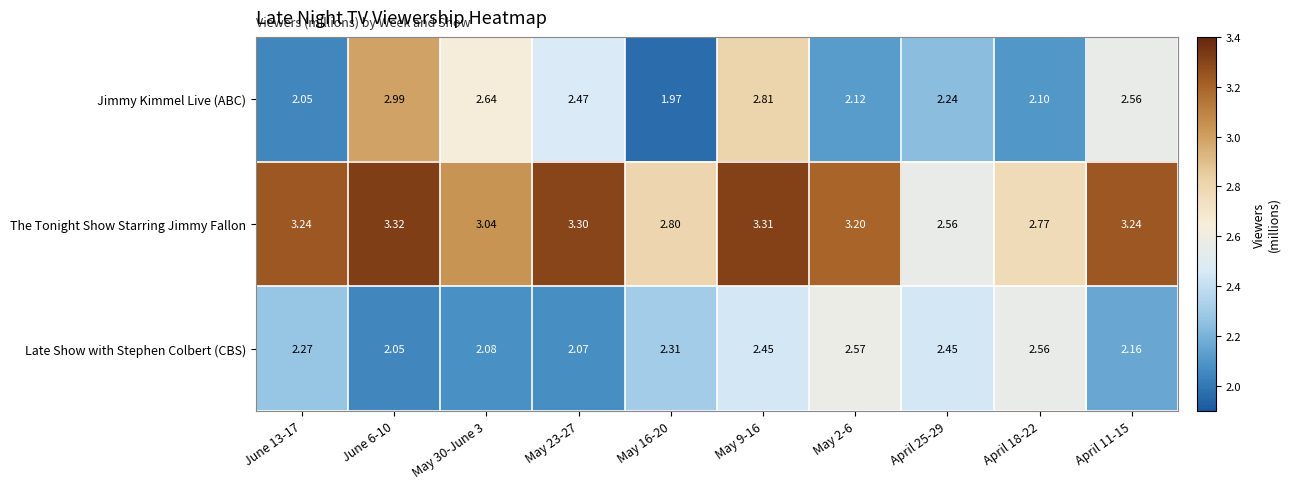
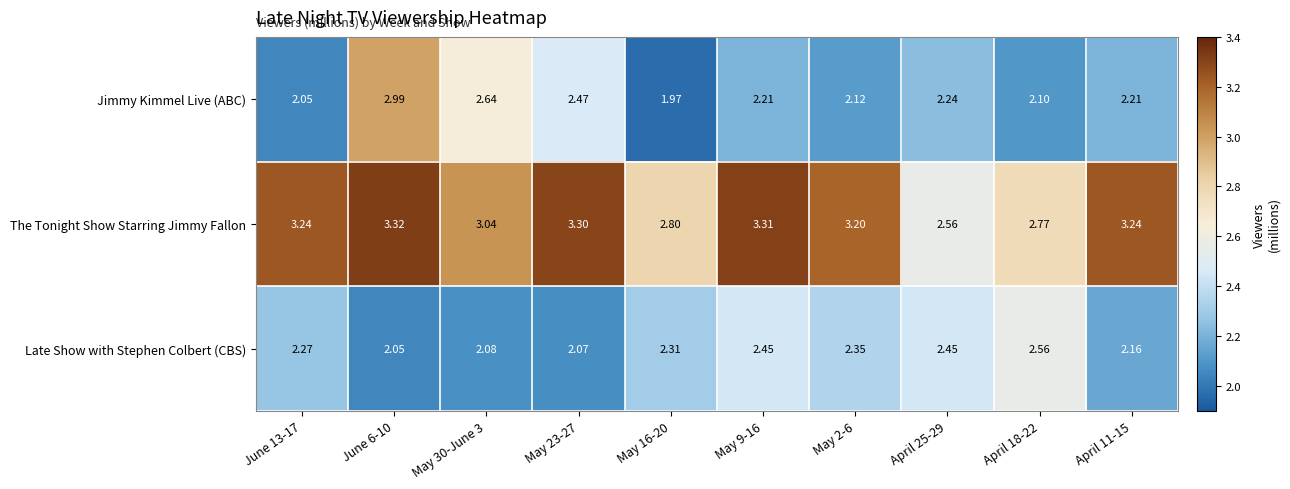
  {
    "Jimmy Kimmel Live (ABC)": {
      "June 13-17": 2.05,
      "June 6-10": 2.99,
      "May 30-June 3": 2.64,
      "May 23-27": 2.47,
      "May 16-20": 1.97,
-     "May 9-16": 2.81,
+     "May 9-16": 2.21,
      "May 2-6": 2.12,
      "April 25-29": 2.24,
      "April 18-22": 2.10,
-     "April 11-15": 2.56
+     "April 11-15": 2.21
    },
    "The Tonight Show Starring Jimmy Fallon": {
      "June 13-17": 3.24,
      "June 6-10": 3.32,
      "May 30-June 3": 3.04,
      "May 23-27": 3.30,
      "May 16-20": 2.80,
      "May 9-16": 3.31,
      "May 2-6": 3.20,
      "April 25-29": 2.56,
      "April 18-22": 2.77,
      "April 11-15": 3.24
    },
    "Late Show with Stephen Colbert (CBS)": {
      "June 13-17": 2.27,
      "June 6-10": 2.05,
      "May 30-June 3": 2.08,
      "May 23-27": 2.07,
      "May 16-20": 2.31,
      "May 9-16": 2.45,
-     "May 2-6": 2.57,
+     "May 2-6": 2.35,
      "April 25-29": 2.45,
      "April 18-22": 2.56,
      "April 11-15": 2.16
    }
  }
